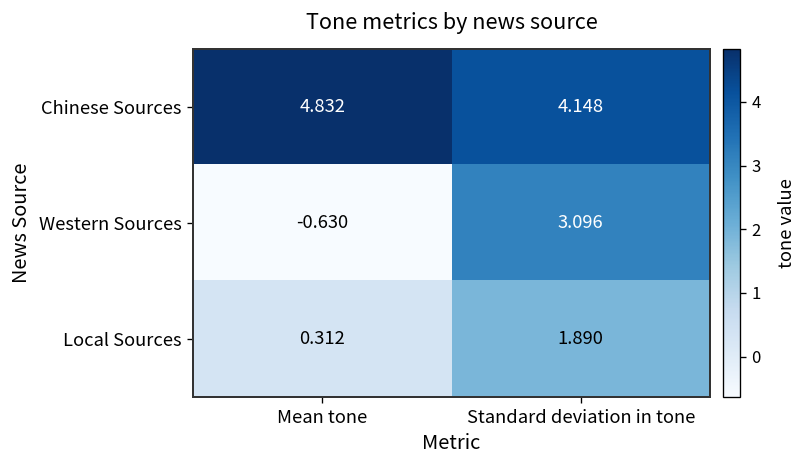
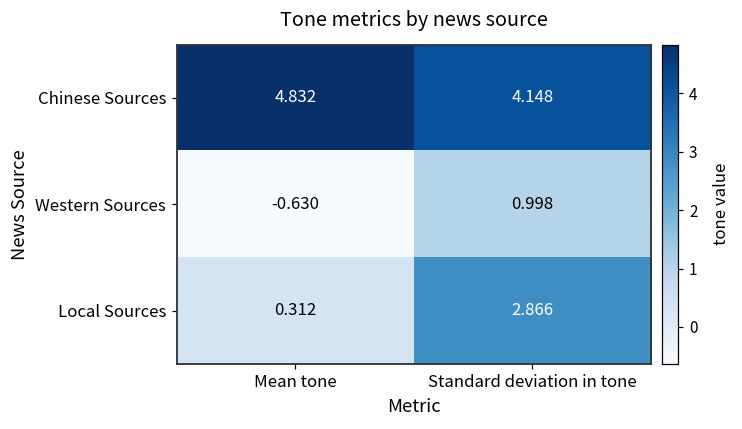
  {
    "Chinese Sources": {
      "Mean tone": 4.832,
      "Standard deviation in tone": 4.148
    },
    "Western Sources": {
      "Mean tone": -0.630,
-     "Standard deviation in tone": 3.096
+     "Standard deviation in tone": 0.998
    },
    "Local Sources": {
      "Mean tone": 0.312,
-     "Standard deviation in tone": 1.890
+     "Standard deviation in tone": 2.866
    }
  }
